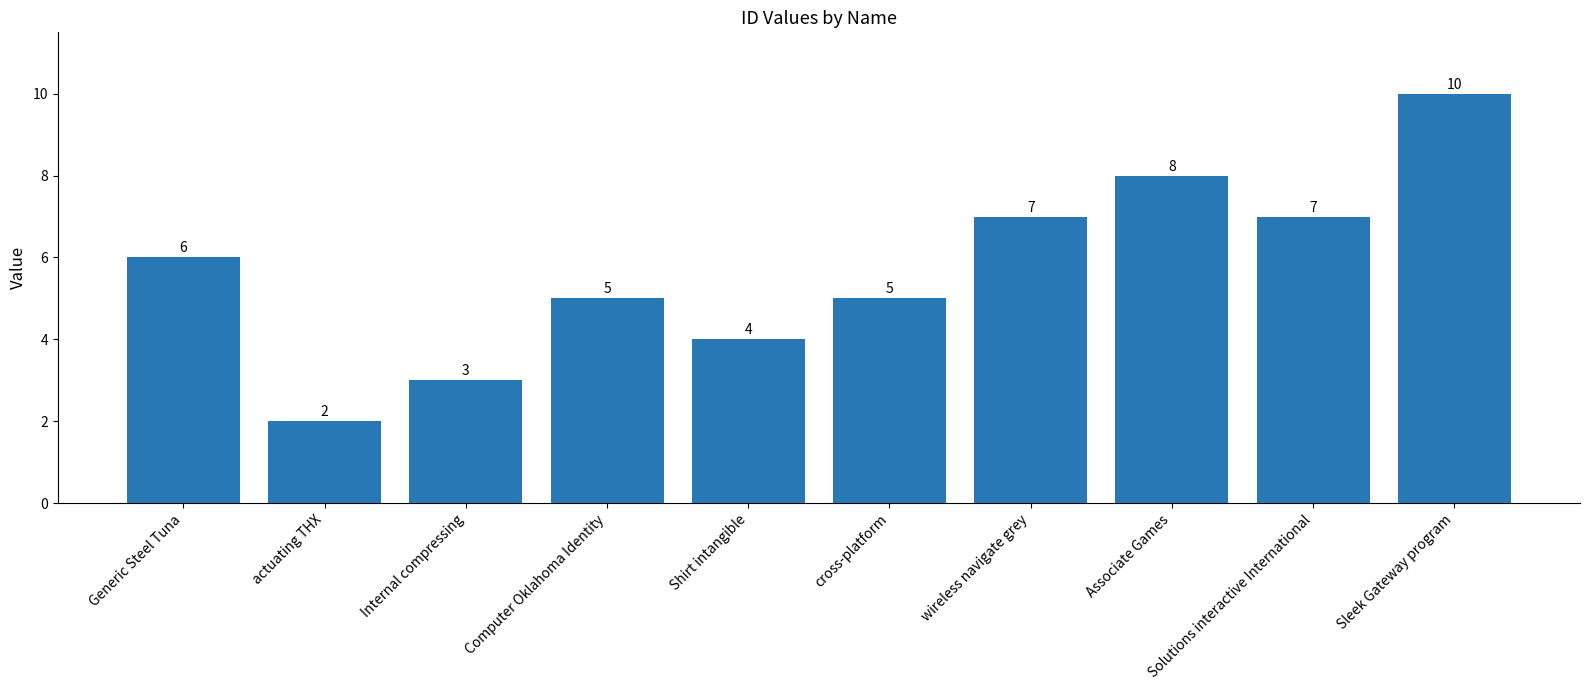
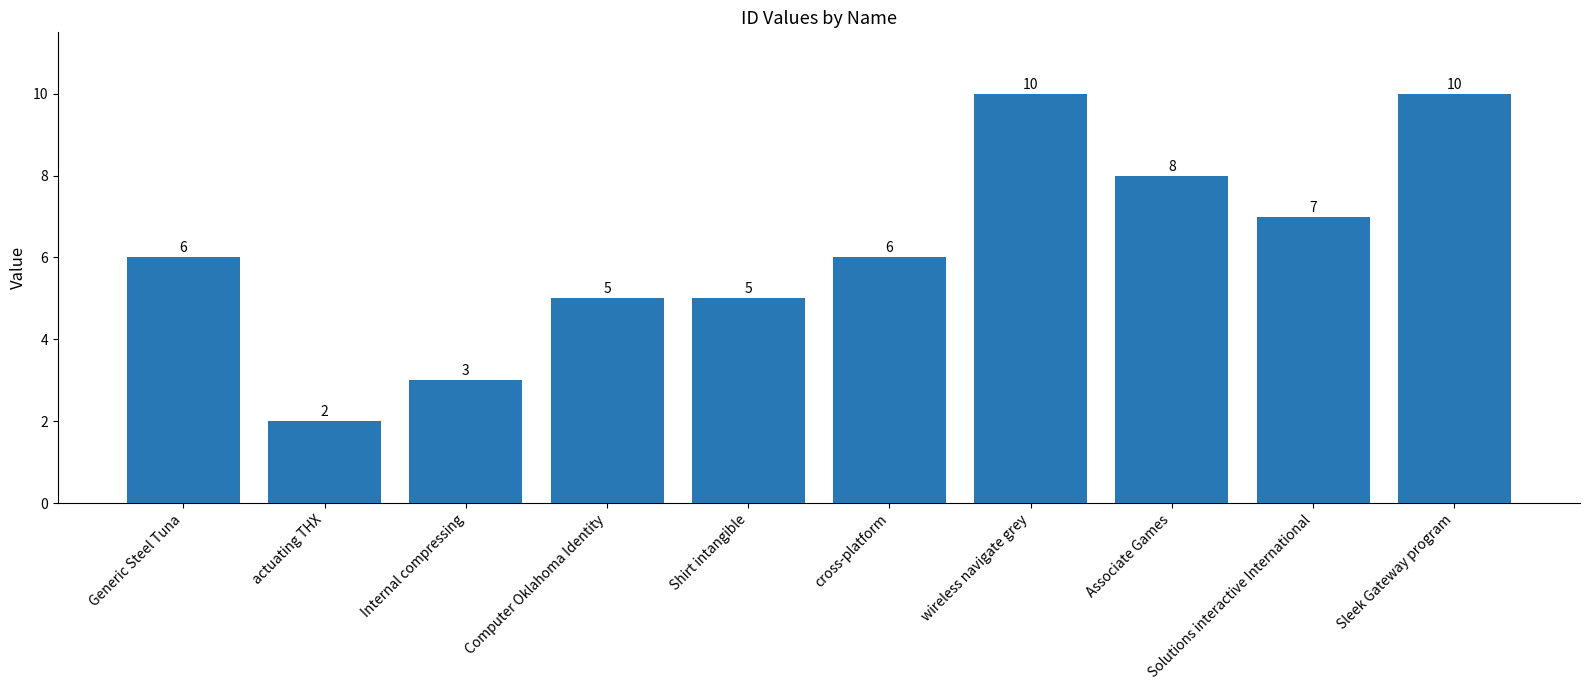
  {
    "Generic Steel Tuna": 6,
    "actuating THX": 2,
    "Internal compressing": 3,
    "Computer Oklahoma Identity": 5,
-   "Shirt intangible": 4,
-   "cross-platform": 5,
-   "wireless navigate grey": 7,
+   "Shirt intangible": 5,
+   "cross-platform": 6,
+   "wireless navigate grey": 10,
    "Associate Games": 8,
    "Solutions interactive International": 7,
    "Sleek Gateway program": 10
  }
